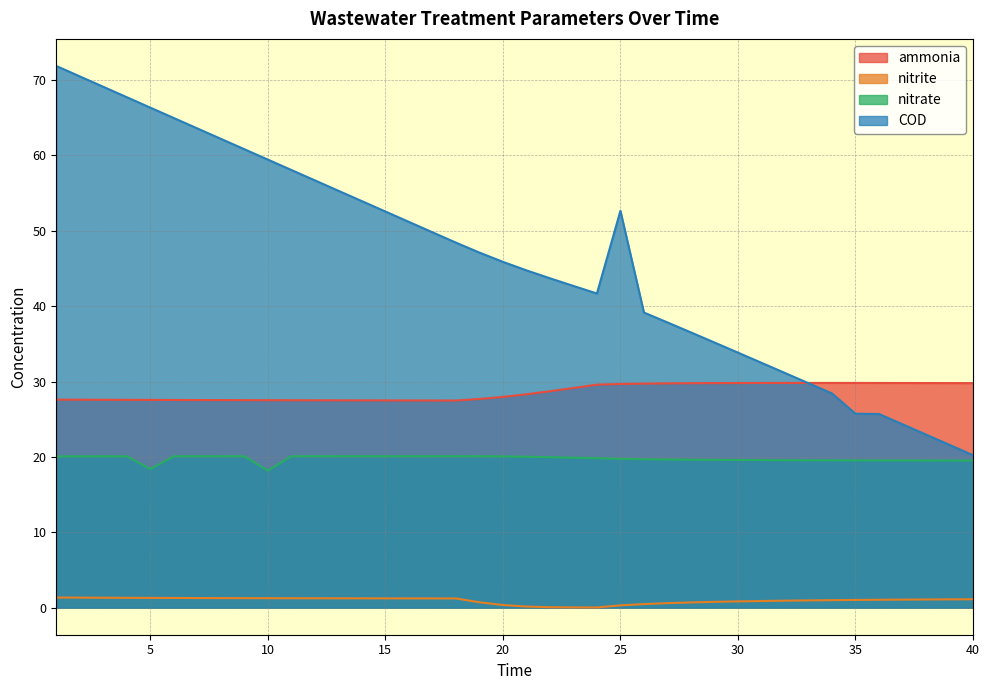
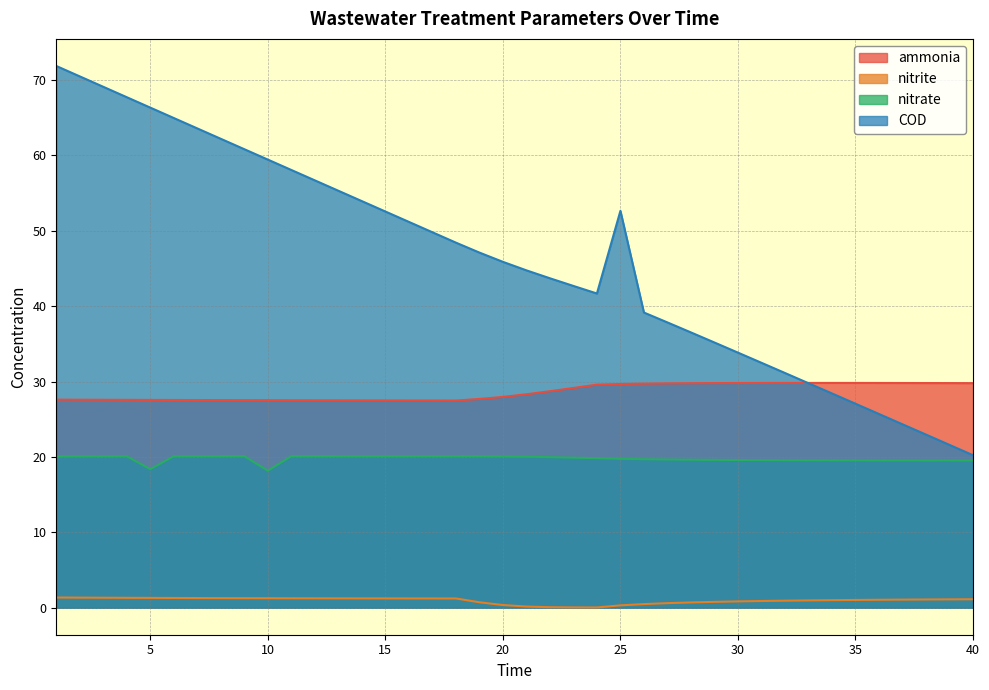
  {
    "nitrate": {
      "5": 18,
      "10": 18,
      "15": 20,
      "20": 20,
      "25": 20,
      "30": 20,
      "35": 20,
      "40": 20
    },
    "COD": {
      "5": 66,
      "10": 59,
      "15": 53,
      "20": 46,
      "25": 53,
      "30": 34,
-     "35": 26,
+     "35": 27,
      "40": 20
    }
  }
